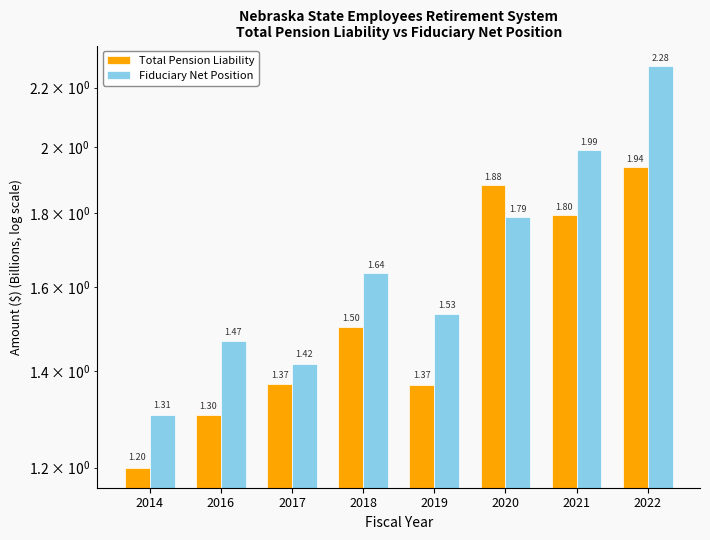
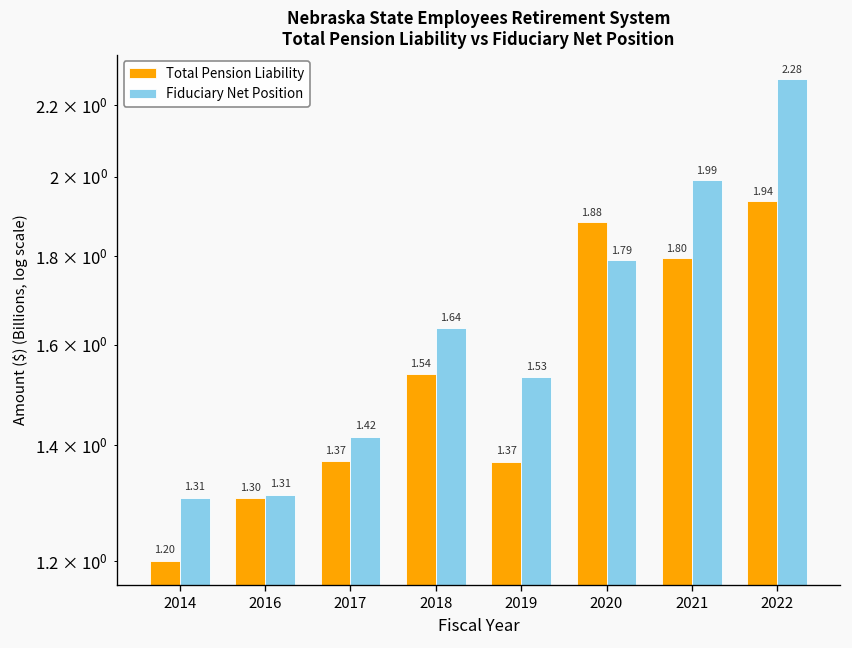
  {
    "Total Pension Liability": {
      "2014": 1.20,
      "2016": 1.30,
      "2017": 1.37,
-     "2018": 1.50,
+     "2018": 1.54,
      "2019": 1.37,
      "2020": 1.88,
      "2021": 1.80,
      "2022": 1.94
    },
    "Fiduciary Net Position": {
      "2014": 1.31,
-     "2016": 1.47,
+     "2016": 1.31,
      "2017": 1.42,
      "2018": 1.64,
      "2019": 1.53,
      "2020": 1.79,
      "2021": 1.99,
      "2022": 2.28
    }
  }
